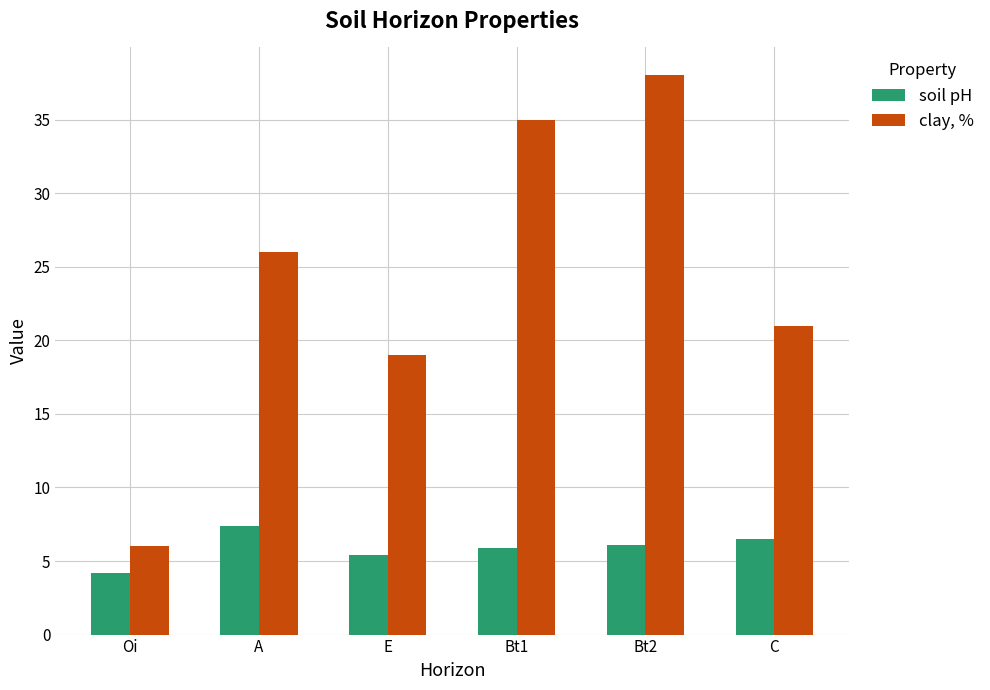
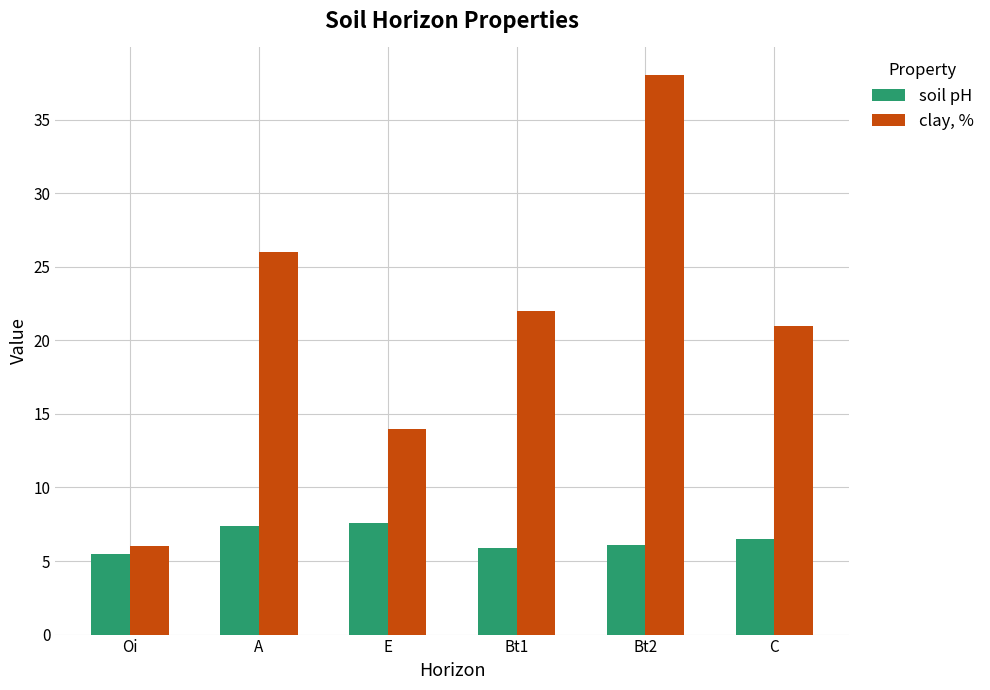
  {
    "soil pH": {
-     "Oi": 4.2,
+     "Oi": 5.5,
      "A": 7.4,
-     "E": 5.4,
+     "E": 7.6,
      "Bt1": 5.9,
      "Bt2": 6.1,
      "C": 6.5
    },
    "clay, %": {
      "Oi": 6,
      "A": 26,
-     "E": 19,
-     "Bt1": 35,
+     "E": 14,
+     "Bt1": 22,
      "Bt2": 38,
      "C": 21
    }
  }
